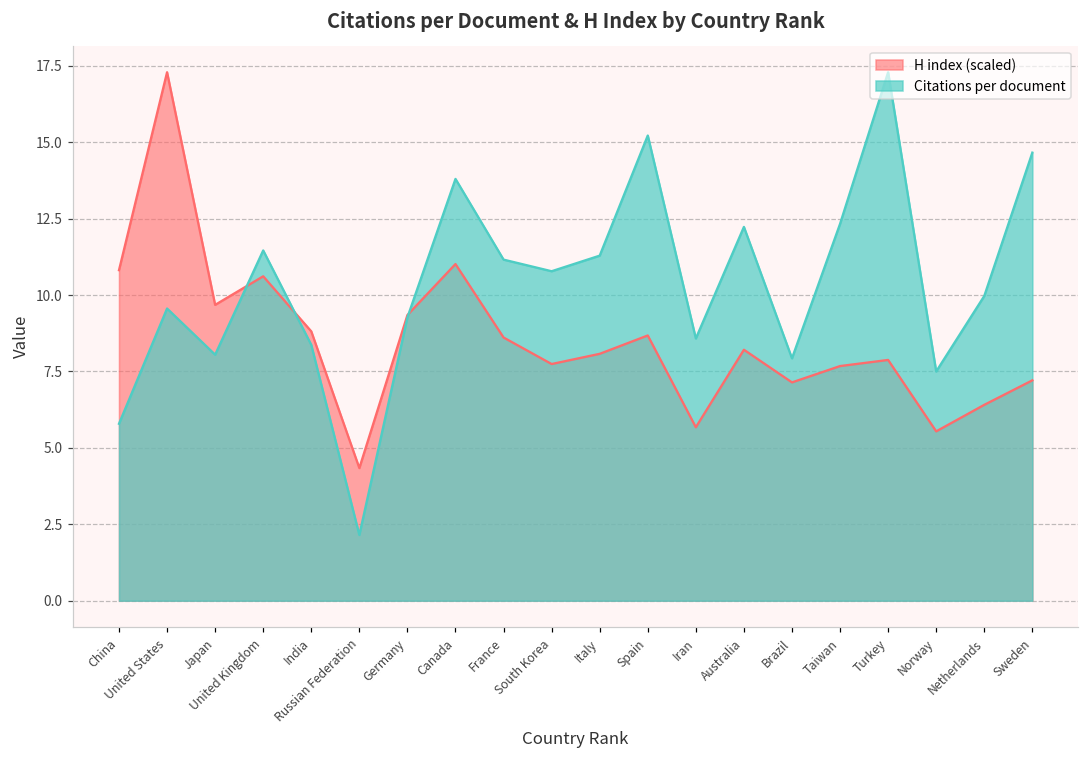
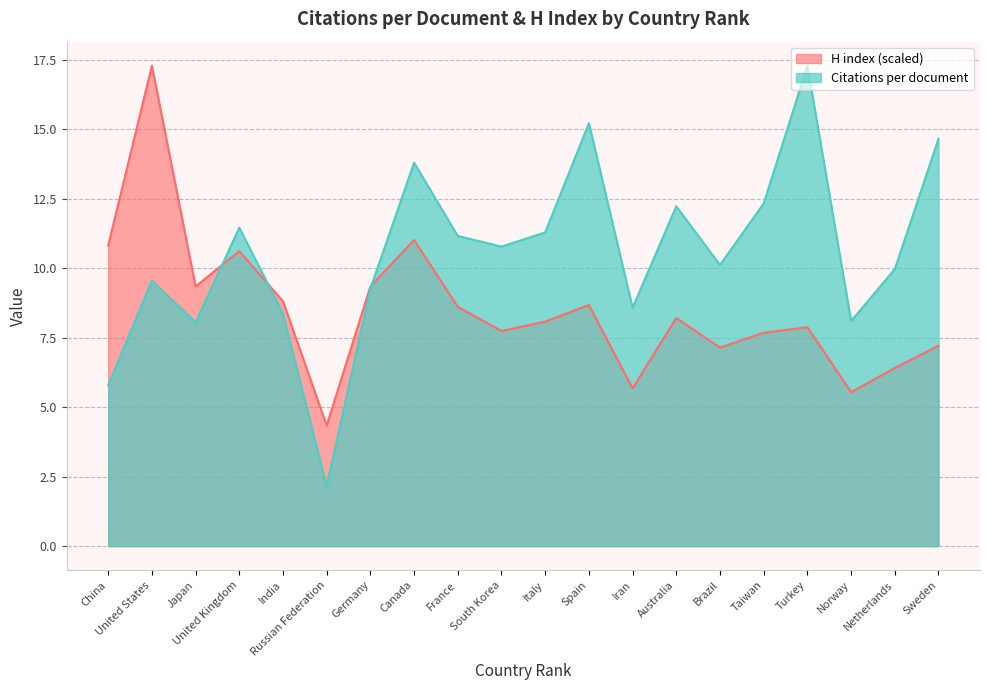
  {
    "H index (scaled)": {
      "China": 10.8,
      "United States": 17.3,
-     "Japan": 9.7,
+     "Japan": 9.3,
      "United Kingdom": 10.6,
      "India": 8.8,
      "Russian Federation": 4.3,
      "Canada": 11.0,
      "France": 8.6,
      "South Korea": 7.7,
      "Italy": 8.1,
      "Spain": 8.7,
      "Iran": 5.7,
      "Australia": 8.2,
      "Brazil": 7.1,
      "Taiwan": 7.7,
      "Turkey": 7.9,
      "Norway": 5.5,
      "Netherlands": 6.4,
      "Sweden": 7.2
    },
    "Citations per document": {
      "China": 5.8,
      "United States": 9.6,
      "Japan": 8.1,
      "United Kingdom": 11.5,
      "India": 8.4,
      "Russian Federation": 2.2,
      "Canada": 13.8,
      "France": 11.2,
      "South Korea": 10.8,
      "Italy": 11.3,
      "Spain": 15.2,
      "Iran": 8.6,
      "Australia": 12.2,
-     "Brazil": 7.9,
+     "Brazil": 10.1,
      "Taiwan": 12.3,
-     "Norway": 7.5,
+     "Norway": 8.1,
      "Netherlands": 10.0,
      "Sweden": 14.7
    }
  }
